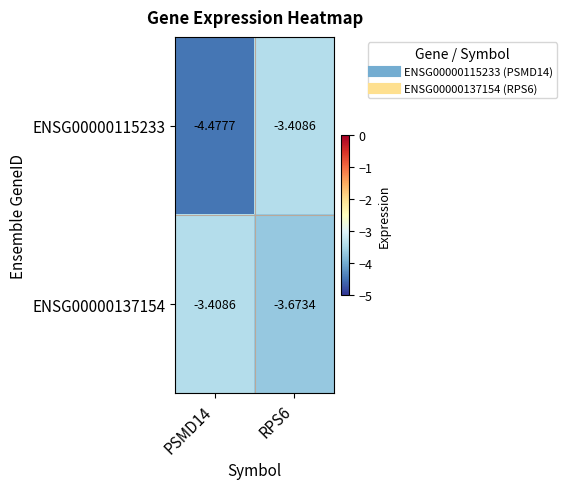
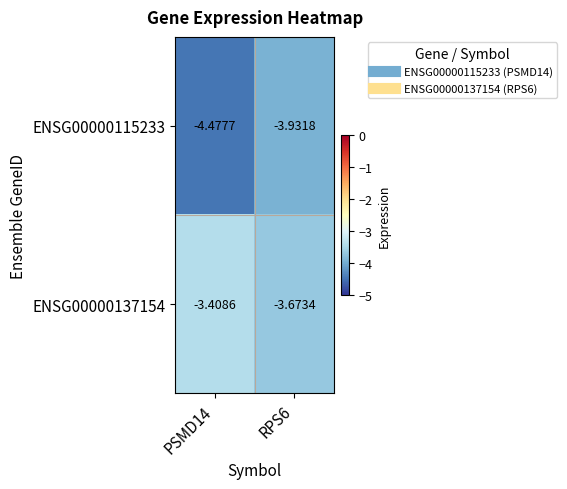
  {
    "ENSG00000115233": {
      "PSMD14": -4.4777,
-     "RPS6": -3.4086
+     "RPS6": -3.9318
    },
    "ENSG00000137154": {
      "PSMD14": -3.4086,
      "RPS6": -3.6734
    }
  }
